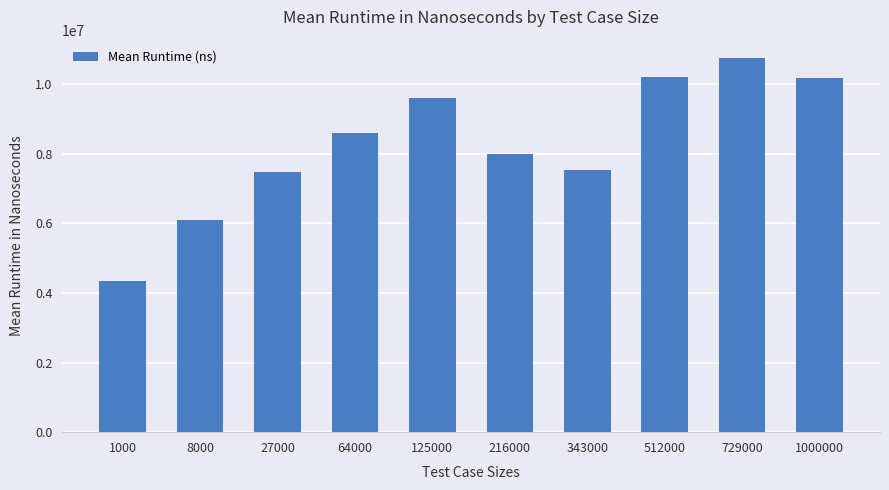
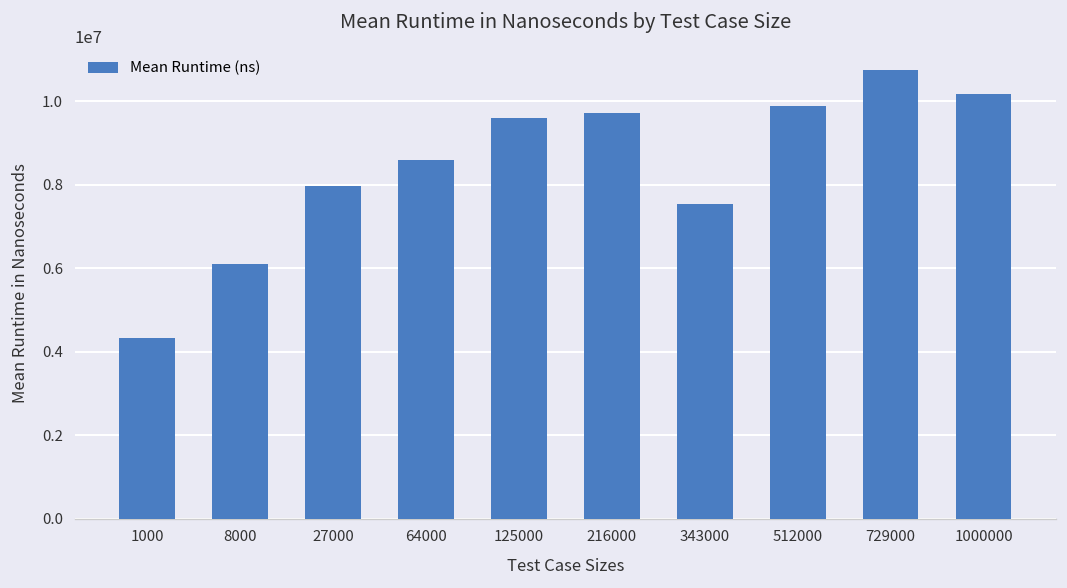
  {
    "1000": 4300000,
    "8000": 6100000,
-   "27000": 7500000,
+   "27000": 8000000,
    "64000": 8600000,
    "125000": 9600000,
-   "216000": 8000000,
+   "216000": 9700000,
    "343000": 7500000,
-   "512000": 10200000,
+   "512000": 9900000,
    "729000": 10700000,
    "1000000": 10200000
  }
